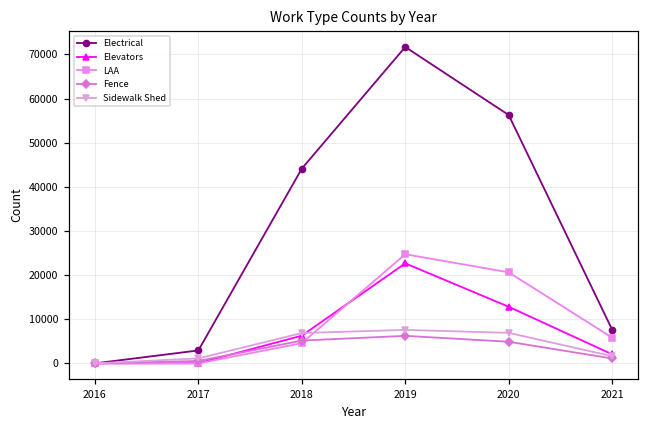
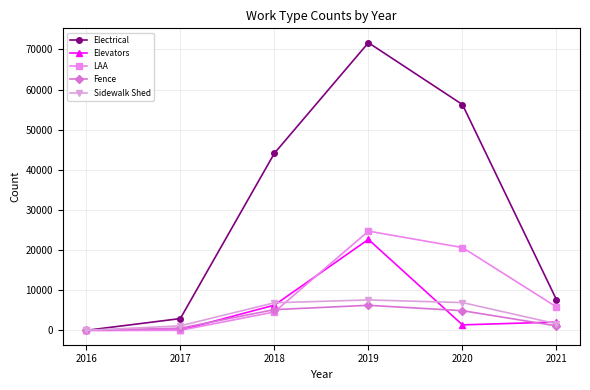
  {
    "Electrical": {
      "2017": 3000,
      "2018": 44000,
      "2019": 72000,
      "2020": 56000,
      "2021": 8000
    },
    "Elevators": {
      "2019": 23000,
-     "2020": 13000
+     "2020": 1000
    }
  }
